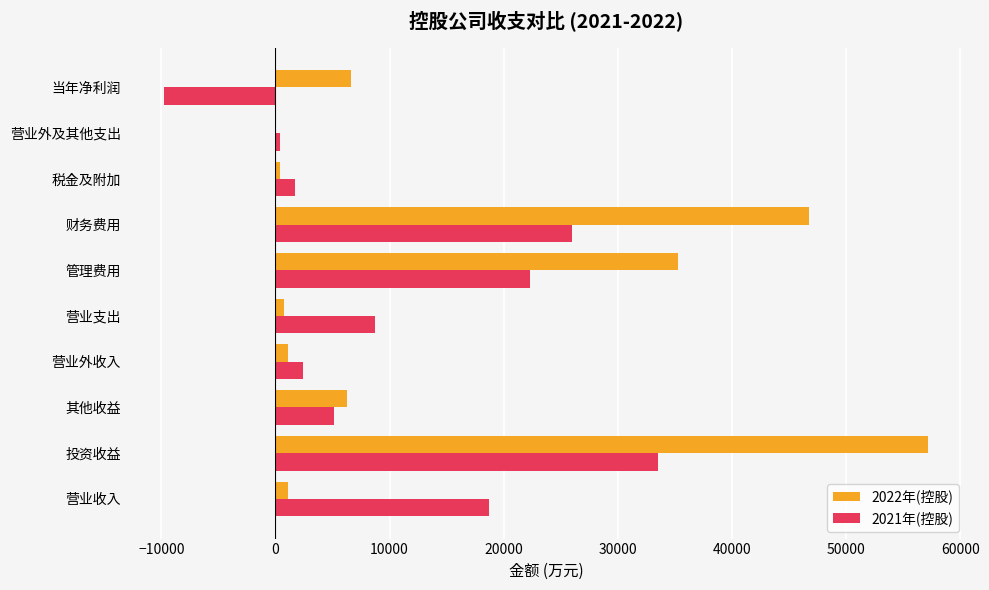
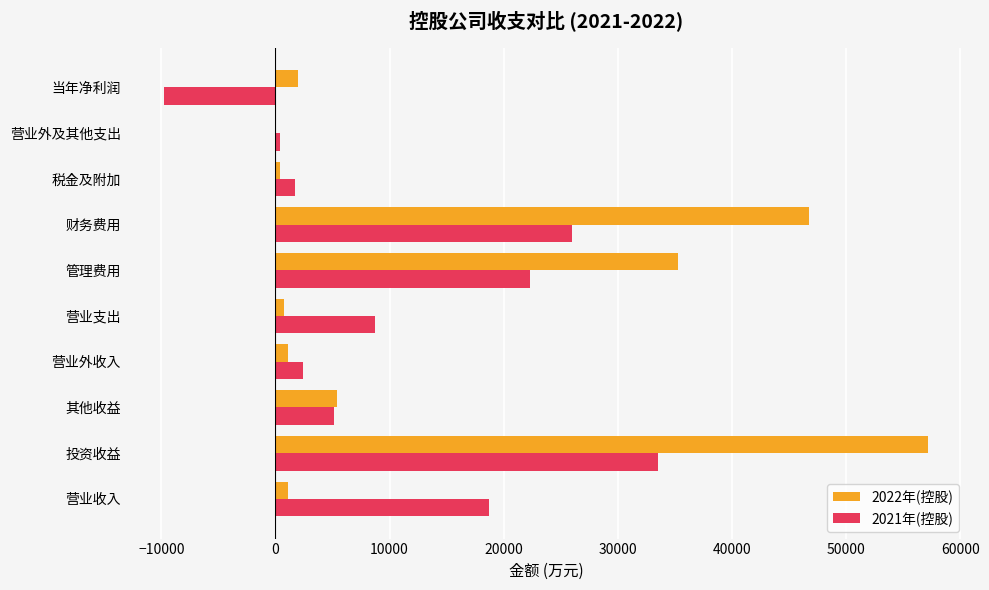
  {
    "2022年(控股)": {
-     "当年净利润": 6700,
+     "当年净利润": 2000,
      "税金及附加": 400,
      "财务费用": 46700,
      "管理费用": 35300,
      "营业支出": 700,
      "营业外收入": 1100,
-     "其他收益": 6200,
+     "其他收益": 5400,
      "投资收益": 57100,
      "营业收入": 1100
    },
    "2021年(控股)": {
      "当年净利润": -9800,
      "营业外及其他支出": 400,
      "税金及附加": 1700,
      "财务费用": 26000,
      "管理费用": 22300,
      "营业支出": 8700,
      "营业外收入": 2400,
      "其他收益": 5100,
      "投资收益": 33500,
      "营业收入": 18700
    }
  }
